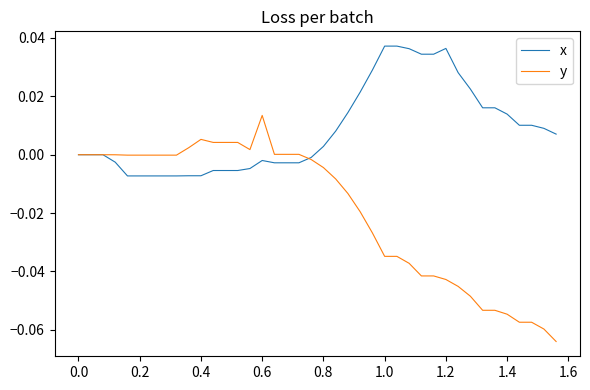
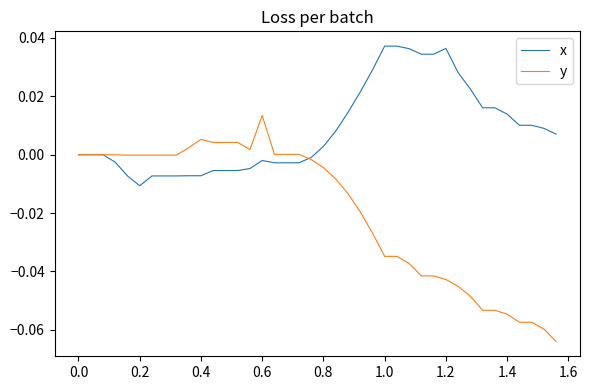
  {
    "x": {
-     "0.2": -0.007,
+     "0.2": -0.011,
      "0.4": -0.007,
      "0.6": -0.002,
      "0.8": 0.003,
      "1.0": 0.037,
      "1.2": 0.036,
      "1.4": 0.014
    },
    "y": {
      "0.2": 0.000,
      "0.4": 0.005,
      "0.6": 0.013,
      "0.8": -0.004,
      "1.0": -0.035,
      "1.2": -0.043,
      "1.4": -0.055
    }
  }
